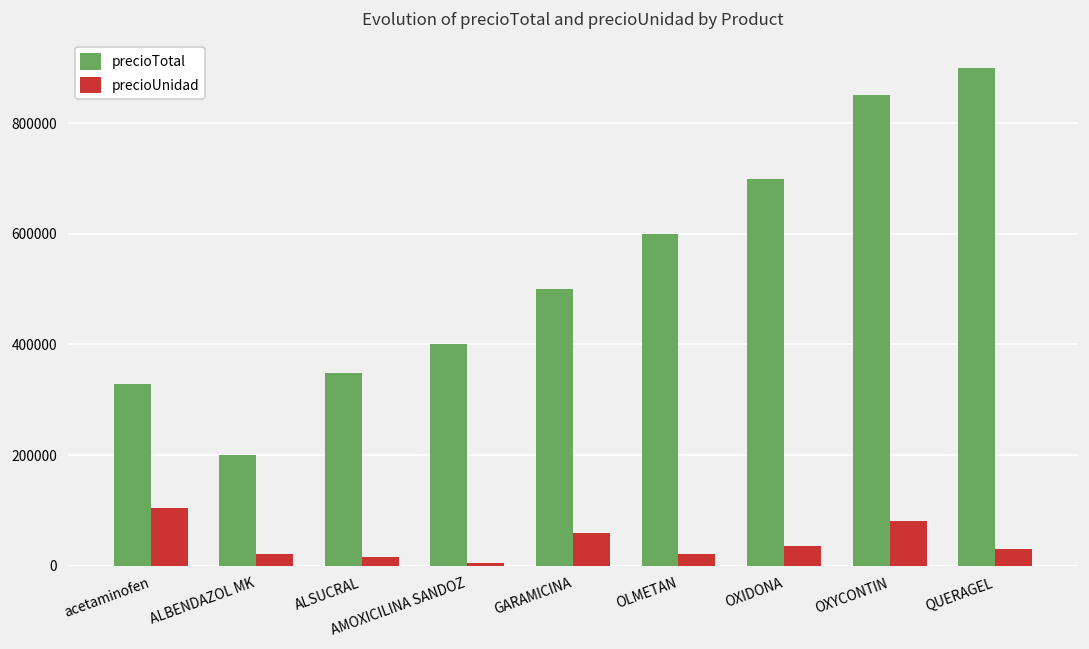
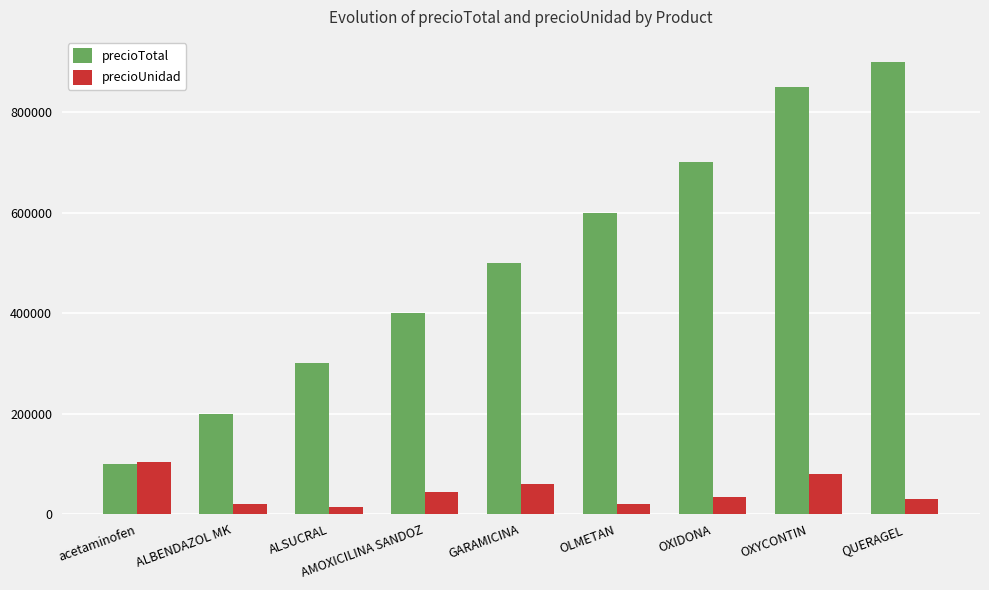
  {
    "precioTotal": {
-     "acetaminofen": 330000,
+     "acetaminofen": 100000,
      "ALBENDAZOL MK": 200000,
-     "ALSUCRAL": 350000,
+     "ALSUCRAL": 300000,
      "AMOXICILINA SANDOZ": 400000,
      "GARAMICINA": 500000,
      "OLMETAN": 600000,
      "OXIDONA": 700000,
      "OXYCONTIN": 850000,
      "QUERAGEL": 900000
    },
    "precioUnidad": {
      "acetaminofen": 100000,
      "ALBENDAZOL MK": 20000,
      "ALSUCRAL": 20000,
-     "AMOXICILINA SANDOZ": 0,
+     "AMOXICILINA SANDOZ": 40000,
      "GARAMICINA": 60000,
      "OLMETAN": 20000,
      "OXIDONA": 40000,
      "OXYCONTIN": 80000,
      "QUERAGEL": 30000
    }
  }
